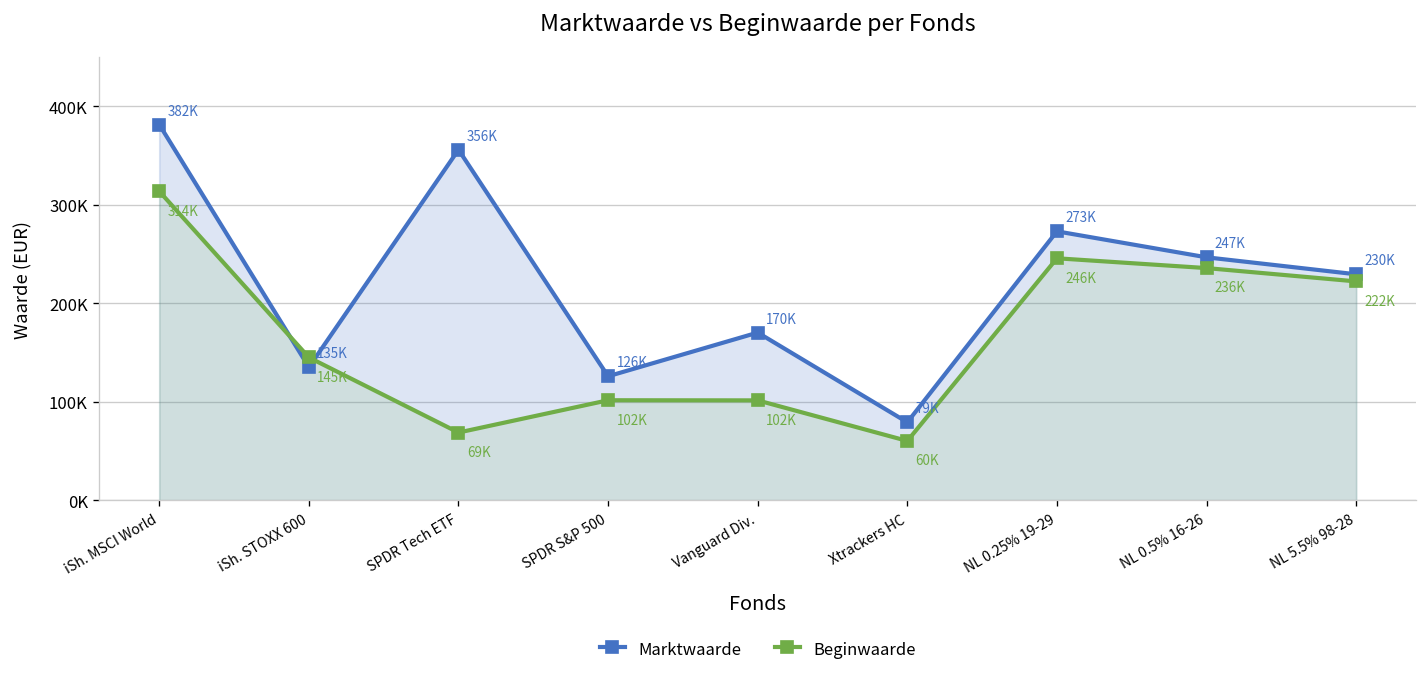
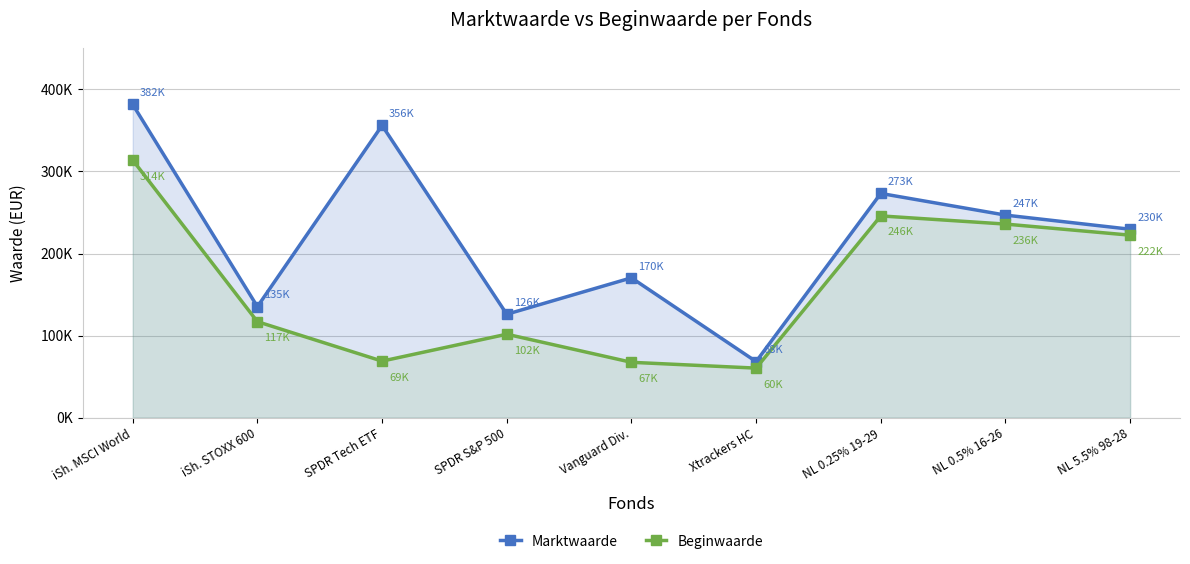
  {
    "Marktwaarde": {
      "iSh. MSCI World": "382K",
      "iSh. STOXX 600": "135K",
      "SPDR Tech ETF": "356K",
      "SPDR S&P 500": "126K",
      "Vanguard Div.": "170K",
-     "Xtrackers HC": "79K",
+     "Xtrackers HC": "68K",
      "NL 0.25% 19-29": "273K",
      "NL 0.5% 16-26": "247K",
      "NL 5.5% 98-28": "230K"
    },
    "Beginwaarde": {
      "iSh. MSCI World": "314K",
-     "iSh. STOXX 600": "145K",
+     "iSh. STOXX 600": "117K",
      "SPDR Tech ETF": "69K",
      "SPDR S&P 500": "102K",
-     "Vanguard Div.": "102K",
+     "Vanguard Div.": "67K",
      "Xtrackers HC": "60K",
      "NL 0.25% 19-29": "246K",
      "NL 0.5% 16-26": "236K",
      "NL 5.5% 98-28": "222K"
    }
  }
